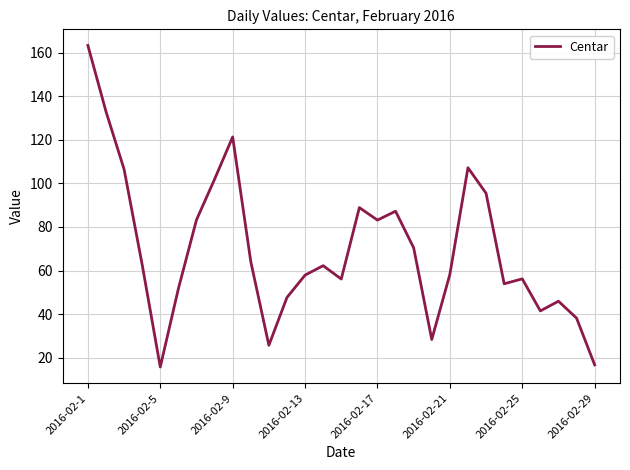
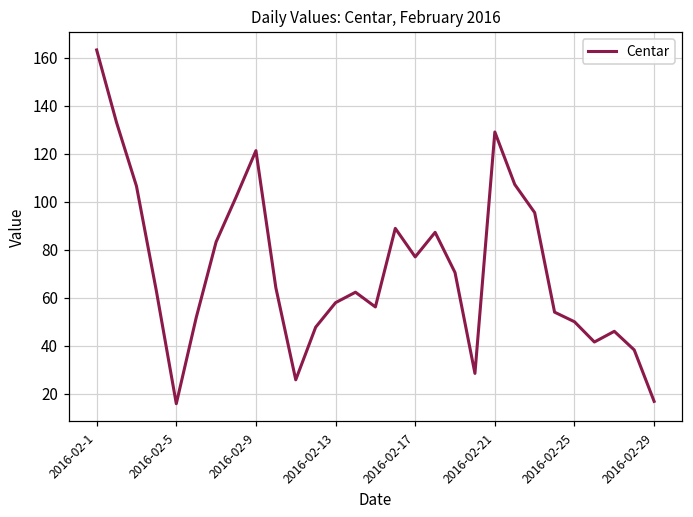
  {
    "2016-02-1": 163,
    "2016-02-5": 16,
    "2016-02-9": 121,
    "2016-02-13": 58,
-   "2016-02-17": 83,
-   "2016-02-21": 58,
-   "2016-02-25": 56,
+   "2016-02-17": 77,
+   "2016-02-21": 129,
+   "2016-02-25": 50,
    "2016-02-29": 17
  }
